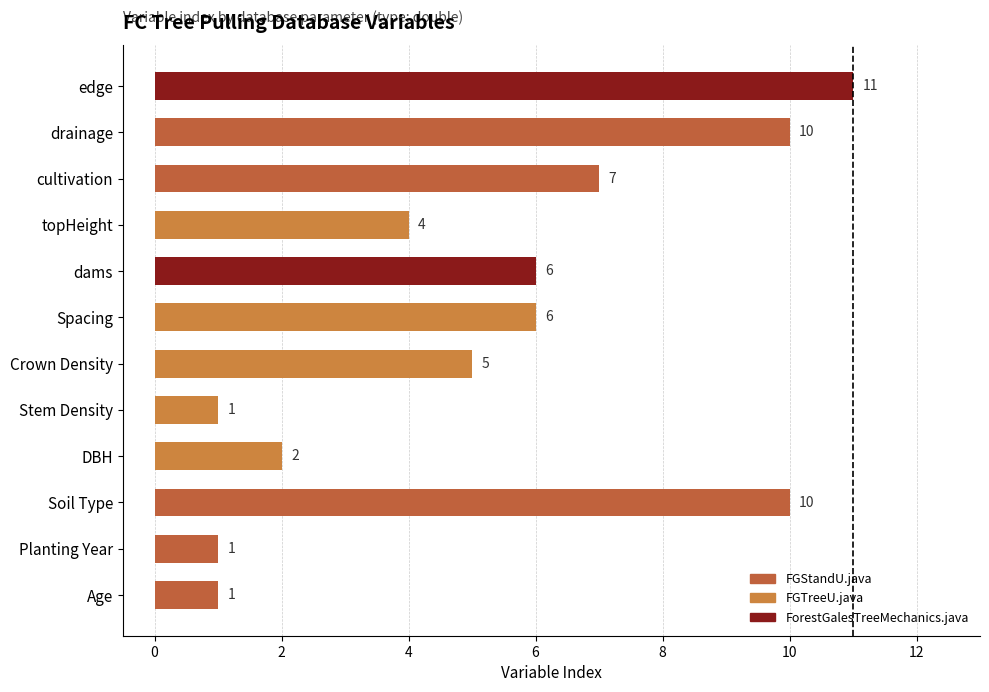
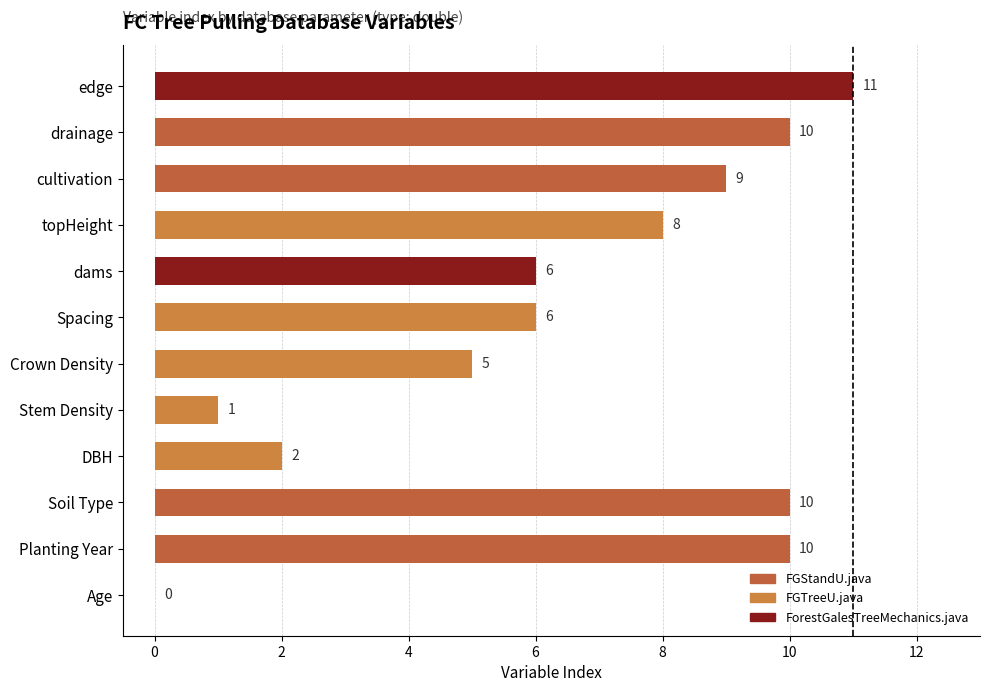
  {
    "edge": 11,
    "drainage": 10,
-   "cultivation": 7,
-   "topHeight": 4,
+   "cultivation": 9,
+   "topHeight": 8,
    "dams": 6,
    "Spacing": 6,
    "Crown Density": 5,
    "Stem Density": 1,
    "DBH": 2,
    "Soil Type": 10,
-   "Planting Year": 1,
-   "Age": 1
+   "Planting Year": 10,
+   "Age": 0
  }
